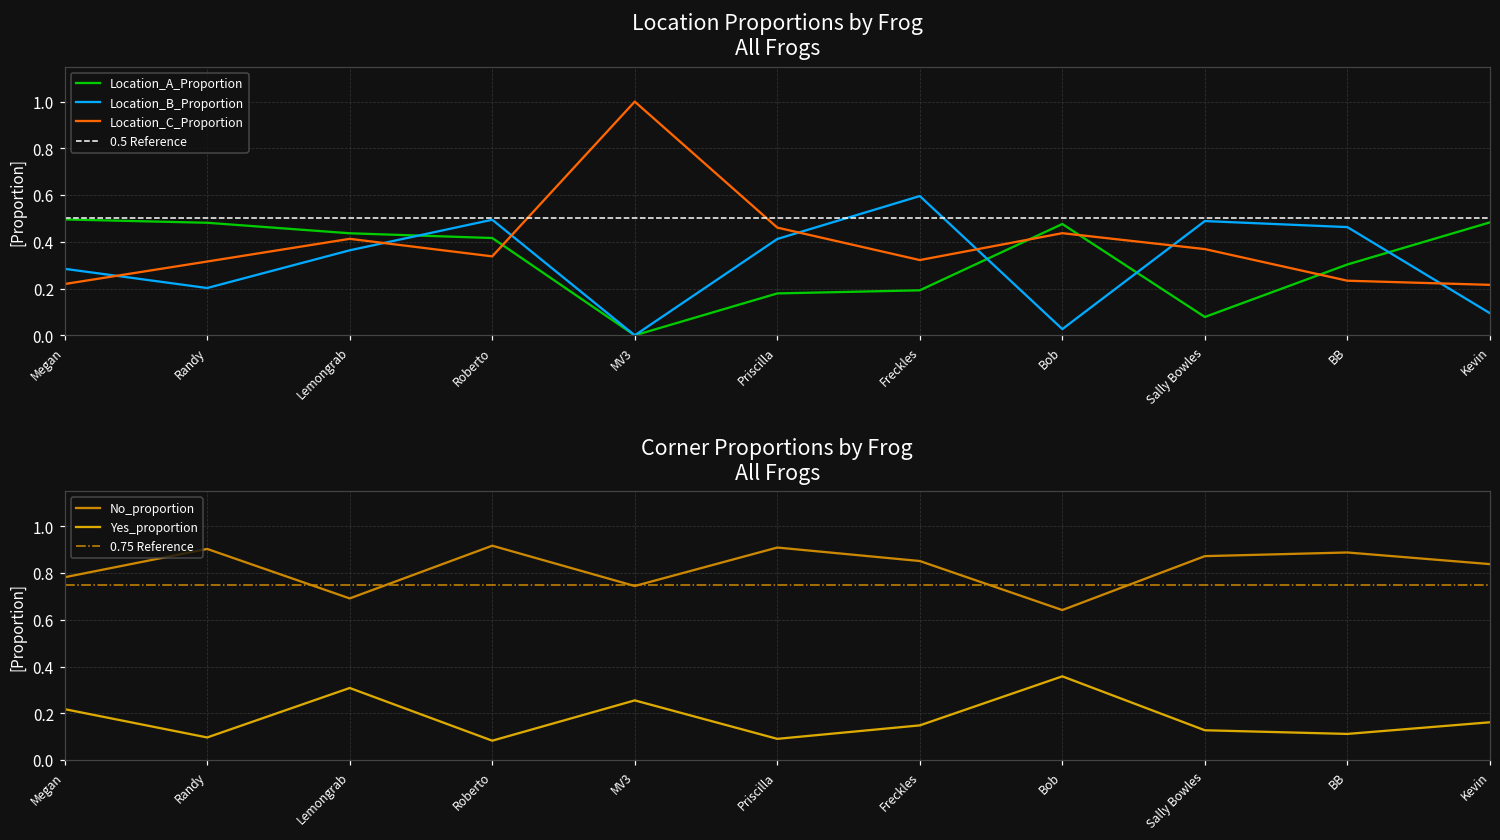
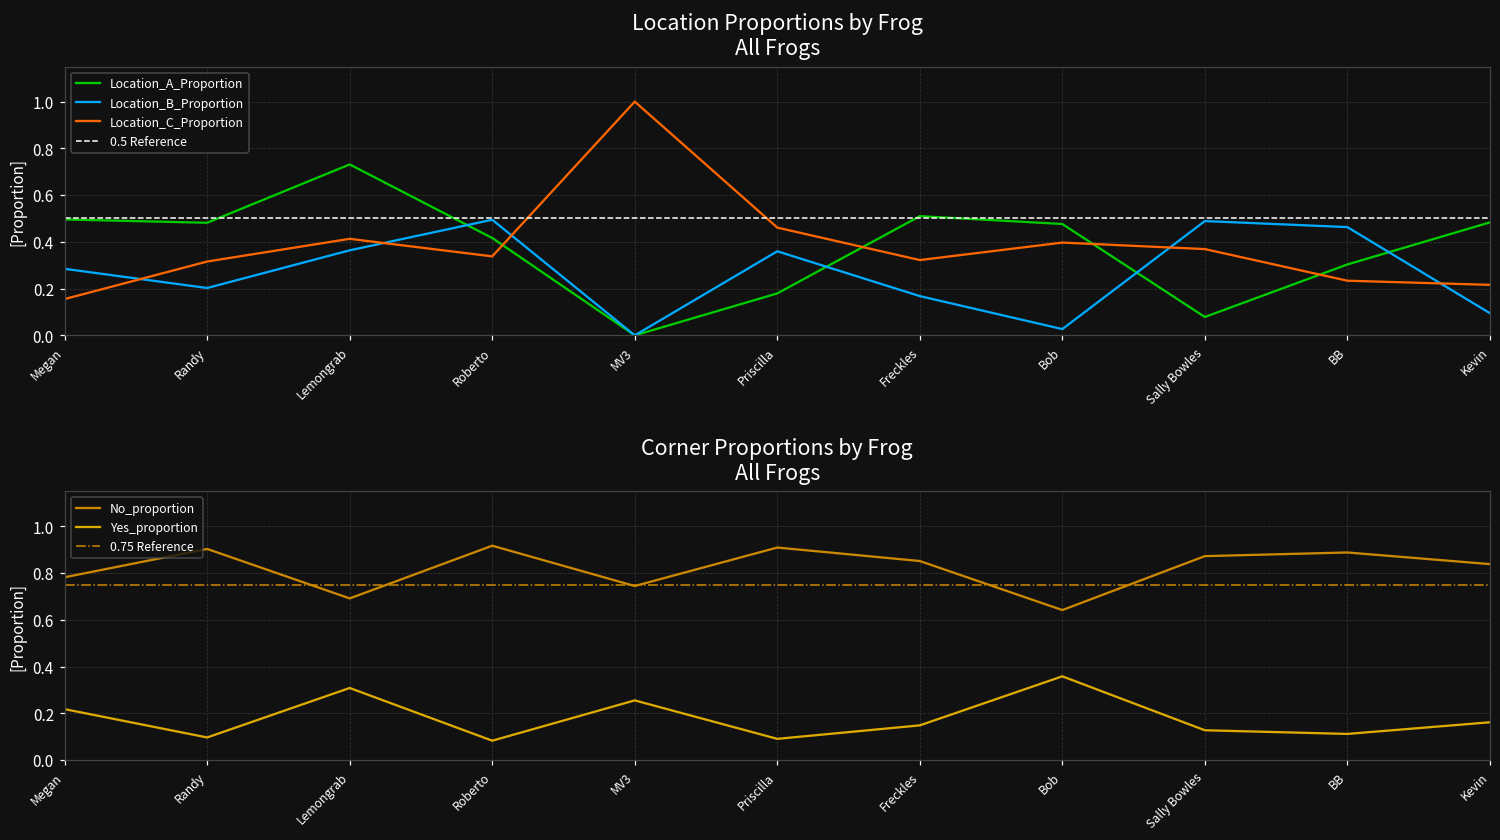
  {
    "Location Proportions by Frog All Frogs": {
      "Location_A_Proportion": {
        "Megan": 0.50,
        "Randy": 0.48,
-       "Lemongrab": 0.44,
+       "Lemongrab": 0.73,
        "Roberto": 0.42,
        "Priscilla": 0.18,
-       "Freckles": 0.19,
+       "Freckles": 0.51,
        "Bob": 0.48,
        "Sally Bowles": 0.08,
        "BB": 0.30,
        "Kevin": 0.48
      },
      "Location_B_Proportion": {
        "Megan": 0.28,
        "Randy": 0.20,
        "Lemongrab": 0.36,
        "Roberto": 0.49,
-       "Priscilla": 0.41,
-       "Freckles": 0.60,
+       "Priscilla": 0.36,
+       "Freckles": 0.17,
        "Bob": 0.03,
        "Sally Bowles": 0.49,
        "BB": 0.46,
        "Kevin": 0.09
      },
      "Location_C_Proportion": {
-       "Megan": 0.22,
+       "Megan": 0.16,
        "Randy": 0.32,
        "Lemongrab": 0.41,
        "Roberto": 0.34,
        "MV3": 1.00,
        "Priscilla": 0.46,
        "Freckles": 0.32,
-       "Bob": 0.44,
+       "Bob": 0.40,
        "Sally Bowles": 0.37,
        "BB": 0.23,
        "Kevin": 0.22
      }
    }
  }
